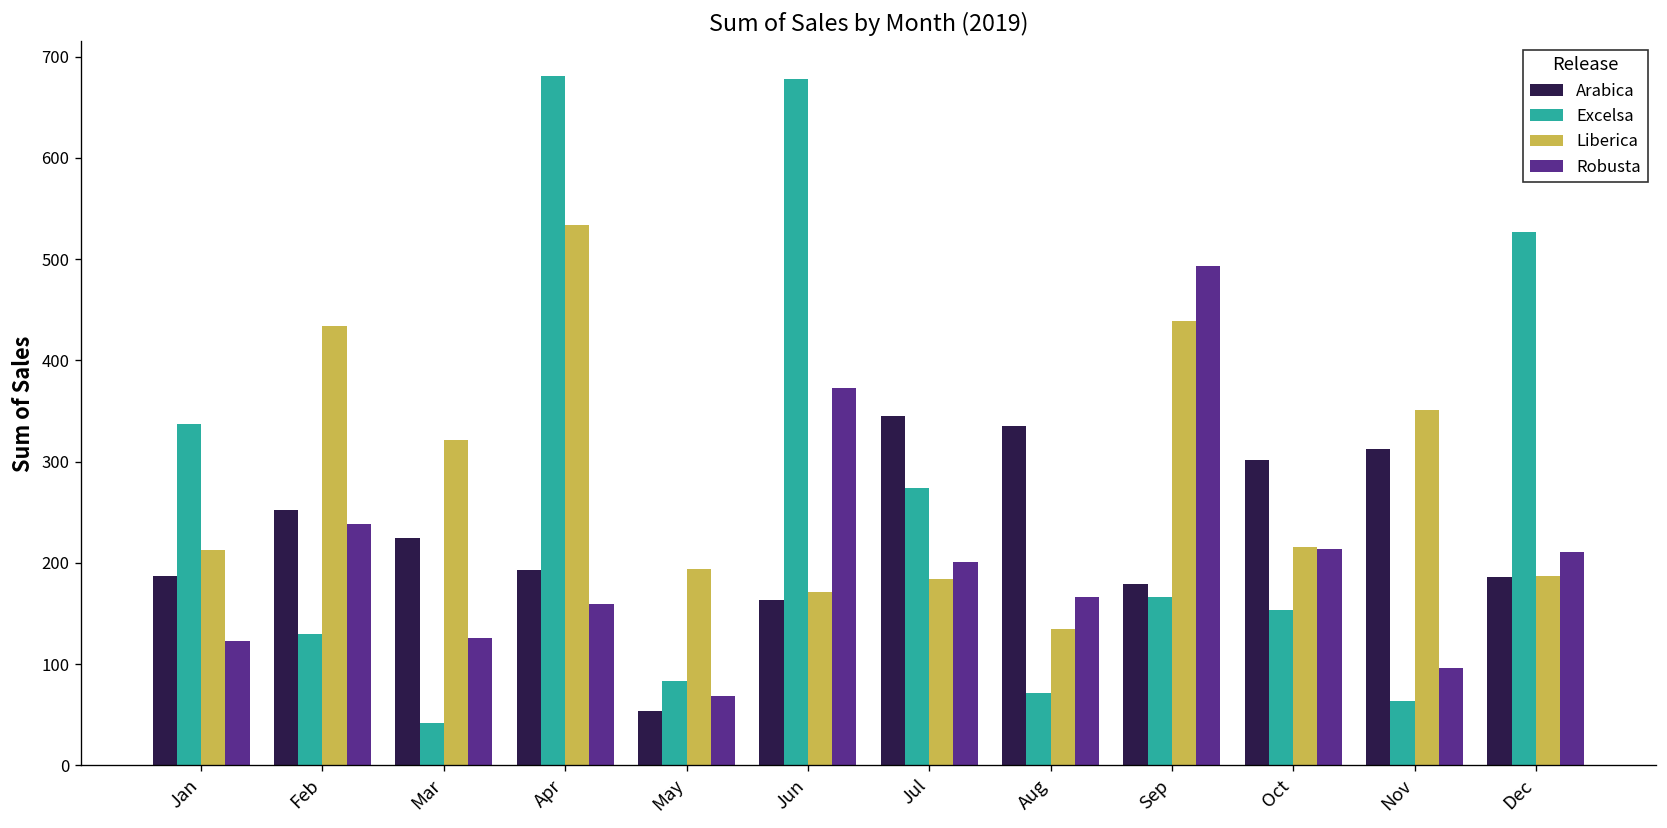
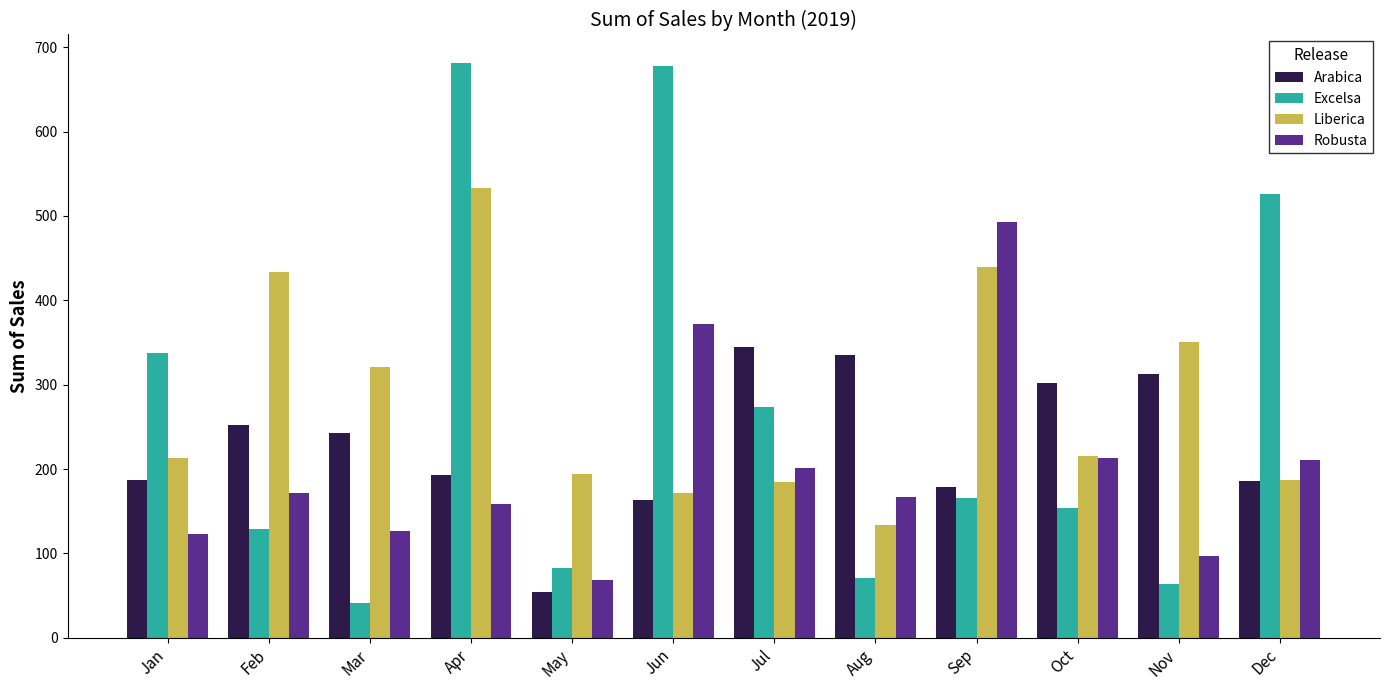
  {
    "Arabica": {
      "Jan": 190,
      "Feb": 250,
-     "Mar": 220,
+     "Mar": 240,
      "Apr": 190,
      "May": 50,
      "Jun": 160,
      "Jul": 350,
      "Aug": 330,
      "Sep": 180,
      "Oct": 300,
      "Nov": 310,
      "Dec": 190
    },
    "Excelsa": {
      "Jan": 340,
      "Feb": 130,
      "Mar": 40,
      "Apr": 680,
      "May": 80,
      "Jun": 680,
      "Jul": 270,
      "Aug": 70,
      "Sep": 170,
      "Oct": 150,
      "Nov": 60,
      "Dec": 530
    },
    "Liberica": {
      "Jan": 210,
      "Feb": 430,
      "Mar": 320,
      "Apr": 530,
      "May": 190,
      "Jun": 170,
      "Jul": 180,
      "Aug": 130,
      "Sep": 440,
      "Oct": 220,
      "Nov": 350,
      "Dec": 190
    },
    "Robusta": {
      "Jan": 120,
-     "Feb": 240,
+     "Feb": 170,
      "Mar": 130,
      "Apr": 160,
      "May": 70,
      "Jun": 370,
      "Jul": 200,
      "Aug": 170,
      "Sep": 490,
      "Oct": 210,
      "Nov": 100,
      "Dec": 210
    }
  }
